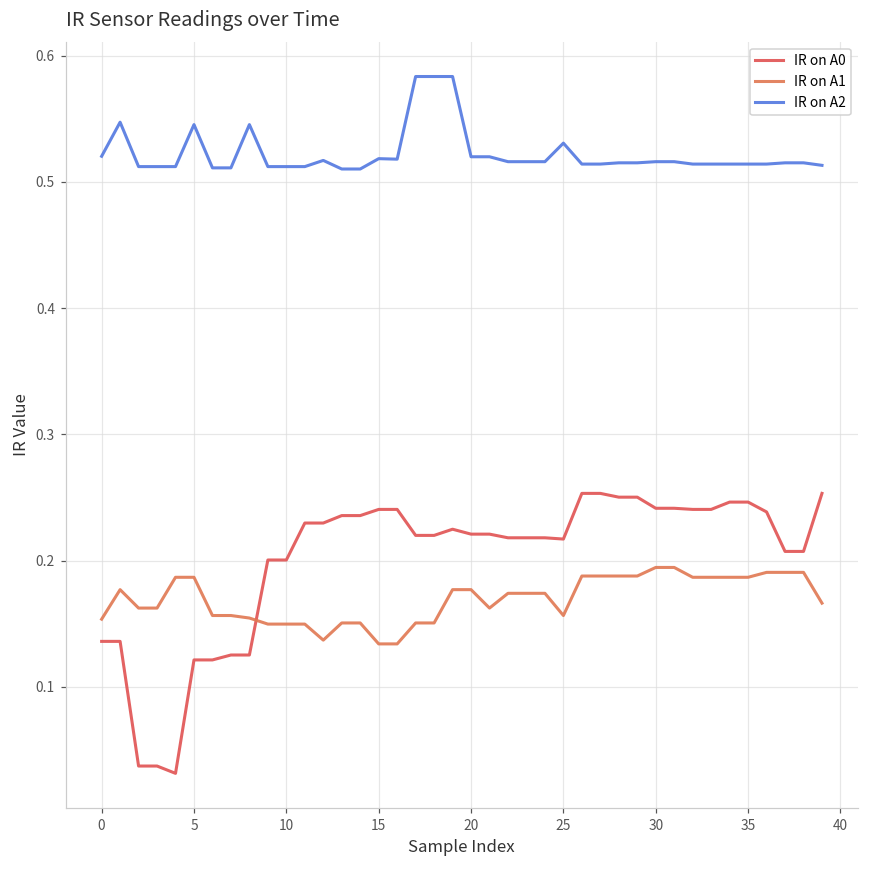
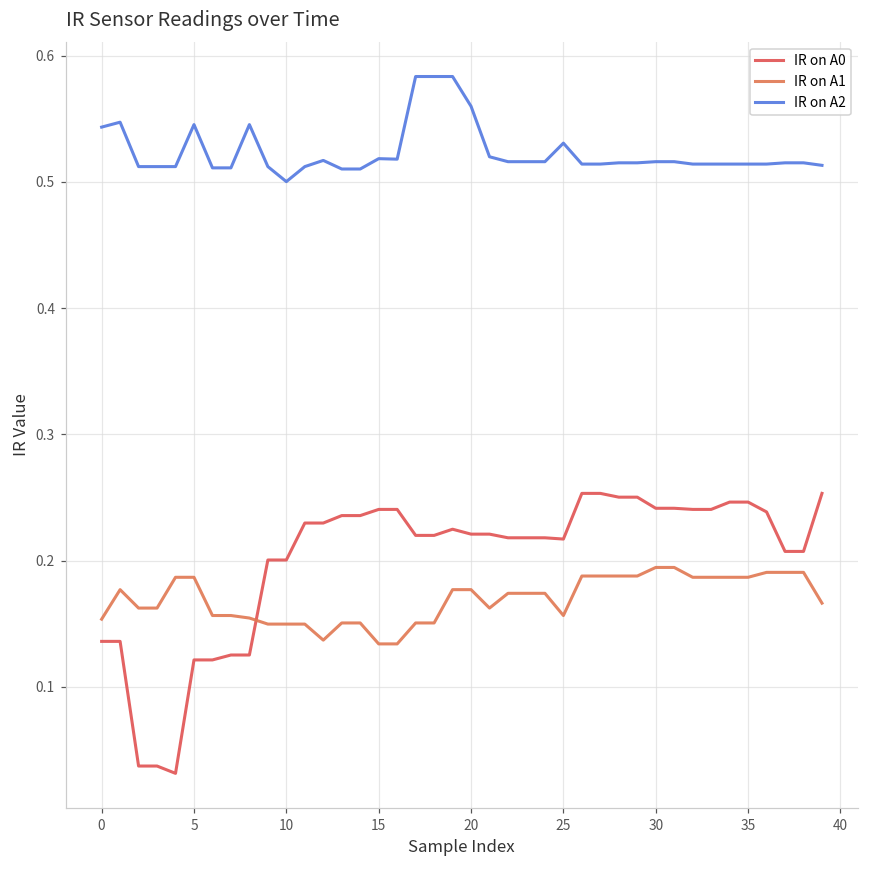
  {
    "IR on A2": {
-     "0": 0.520,
+     "0": 0.544,
      "5": 0.546,
-     "10": 0.512,
+     "10": 0.500,
      "15": 0.519,
-     "20": 0.52,
+     "20": 0.56,
      "25": 0.531,
      "30": 0.516,
      "35": 0.514
    }
  }
